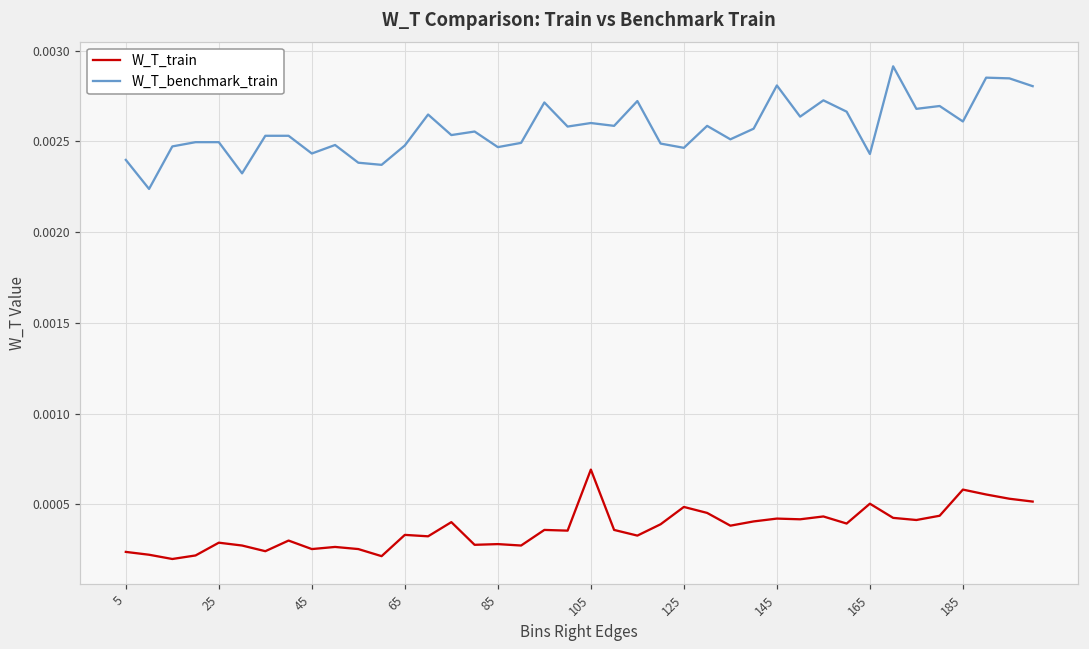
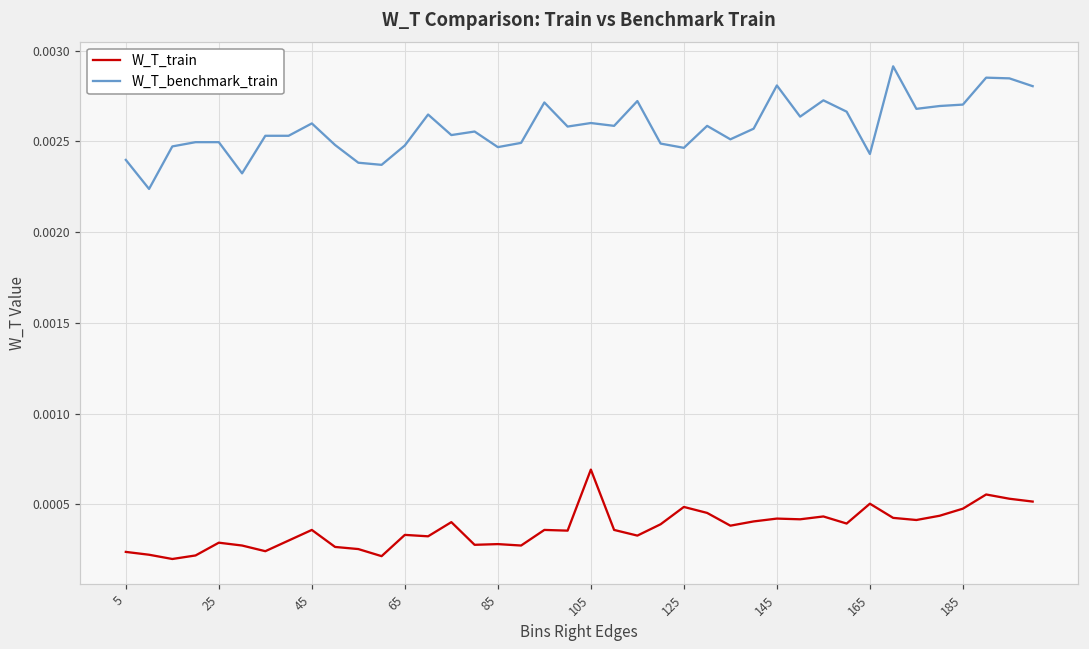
  {
    "W_T_train": {
      "5": 0.00024,
      "25": 0.00029,
-     "45": 0.00025,
+     "45": 0.00036,
      "65": 0.00033,
      "85": 0.00028,
      "105": 0.00069,
      "125": 0.00049,
      "145": 0.00042,
      "165": 0.00050,
-     "185": 0.00058
+     "185": 0.00048
    },
    "W_T_benchmark_train": {
      "5": 0.00240,
      "25": 0.00250,
-     "45": 0.00243,
+     "45": 0.00260,
      "65": 0.00248,
      "85": 0.00247,
      "105": 0.00260,
      "125": 0.00246,
      "145": 0.00281,
      "165": 0.00243,
-     "185": 0.00261
+     "185": 0.00270
    }
  }
